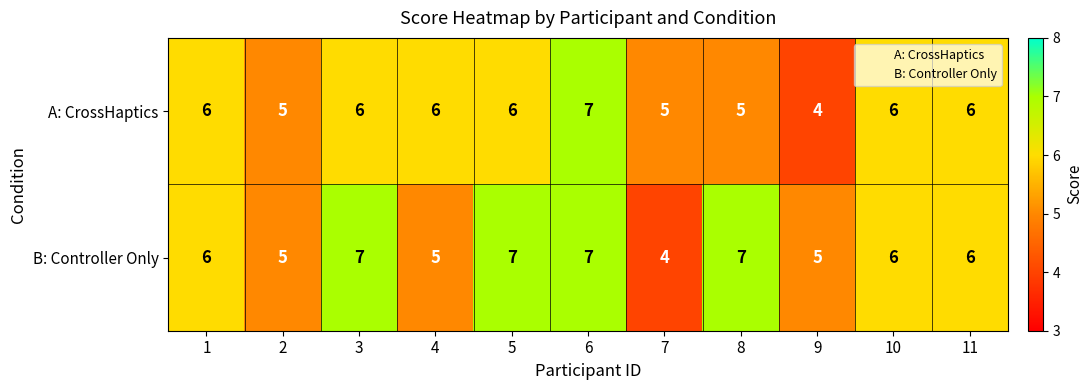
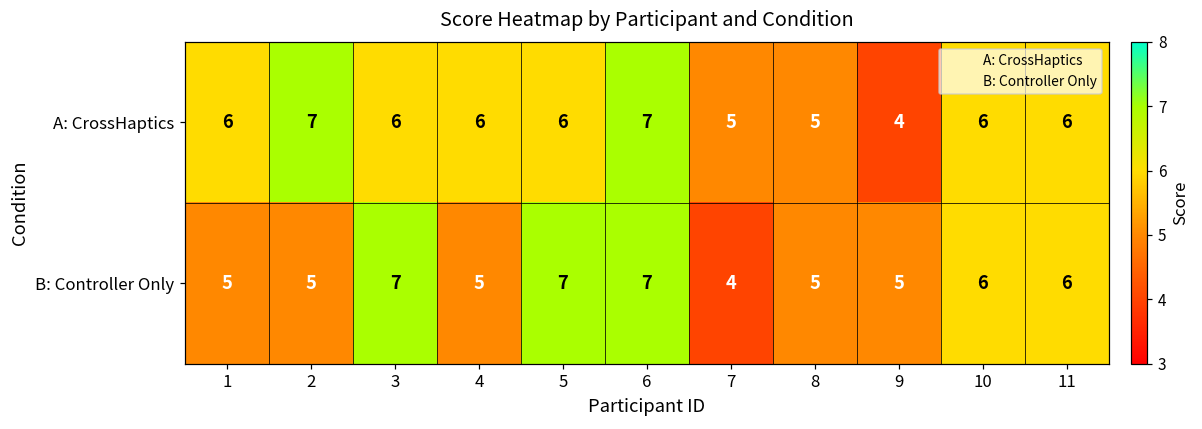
  {
    "A: CrossHaptics": {
      "1": 6,
-     "2": 5,
+     "2": 7,
      "3": 6,
      "4": 6,
      "5": 6,
      "6": 7,
      "7": 5,
      "8": 5,
      "9": 4,
      "10": 6,
      "11": 6
    },
    "B: Controller Only": {
-     "1": 6,
+     "1": 5,
      "2": 5,
      "3": 7,
      "4": 5,
      "5": 7,
      "6": 7,
      "7": 4,
-     "8": 7,
+     "8": 5,
      "9": 5,
      "10": 6,
      "11": 6
    }
  }
